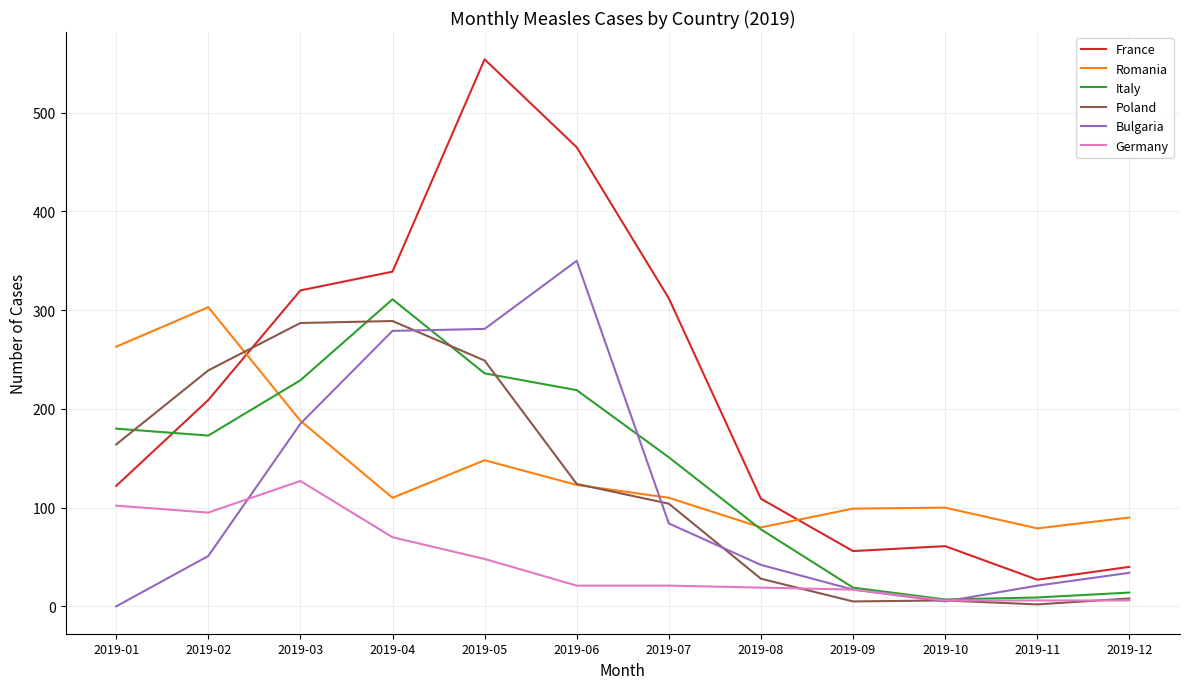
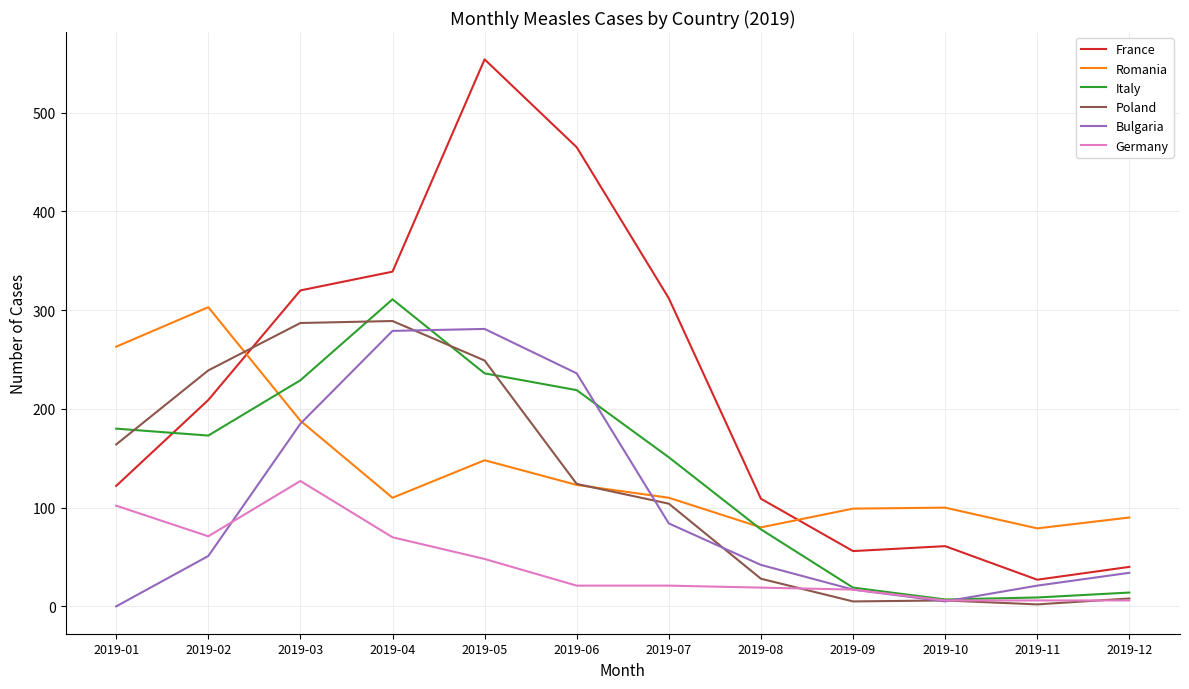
  {
    "France": {
      "2019-01": 120,
      "2019-02": 210,
      "2019-03": 320,
      "2019-04": 340,
      "2019-05": 550,
      "2019-06": 470,
      "2019-07": 310,
      "2019-08": 110,
      "2019-09": 60,
      "2019-10": 60,
      "2019-11": 30,
      "2019-12": 40
    },
    "Romania": {
      "2019-01": 260,
      "2019-02": 300,
      "2019-03": 190,
      "2019-04": 110,
      "2019-05": 150,
      "2019-07": 110,
      "2019-09": 100,
      "2019-10": 100,
      "2019-11": 80,
      "2019-12": 90
    },
    "Italy": {
      "2019-01": 180,
      "2019-02": 170,
      "2019-03": 230,
      "2019-04": 310,
      "2019-05": 240,
      "2019-06": 220,
      "2019-07": 150,
      "2019-11": 10,
      "2019-12": 10
    },
    "Poland": {
      "2019-01": 160,
      "2019-02": 240,
      "2019-03": 290,
      "2019-04": 290,
      "2019-05": 250,
      "2019-07": 100,
      "2019-08": 30,
      "2019-09": 10,
      "2019-11": 0
    },
    "Bulgaria": {
      "2019-01": 0,
      "2019-02": 50,
      "2019-03": 190,
      "2019-04": 280,
      "2019-05": 280,
-     "2019-06": 350,
+     "2019-06": 240,
      "2019-07": 80,
      "2019-08": 40,
      "2019-11": 20,
      "2019-12": 30
    },
    "Germany": {
      "2019-01": 100,
-     "2019-02": 100,
+     "2019-02": 70,
      "2019-03": 130,
      "2019-04": 70,
      "2019-05": 50,
      "2019-06": 20,
      "2019-07": 20,
      "2019-08": 20,
      "2019-11": 10
    }
  }
